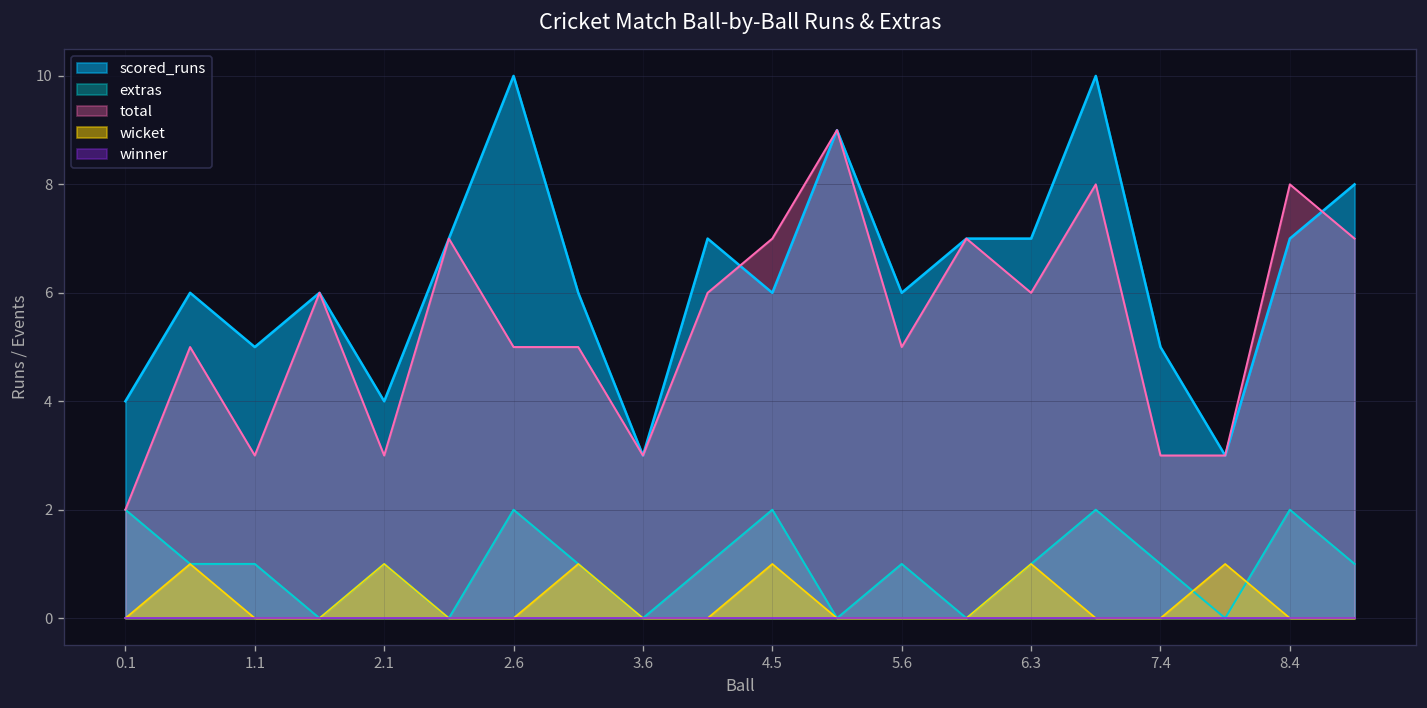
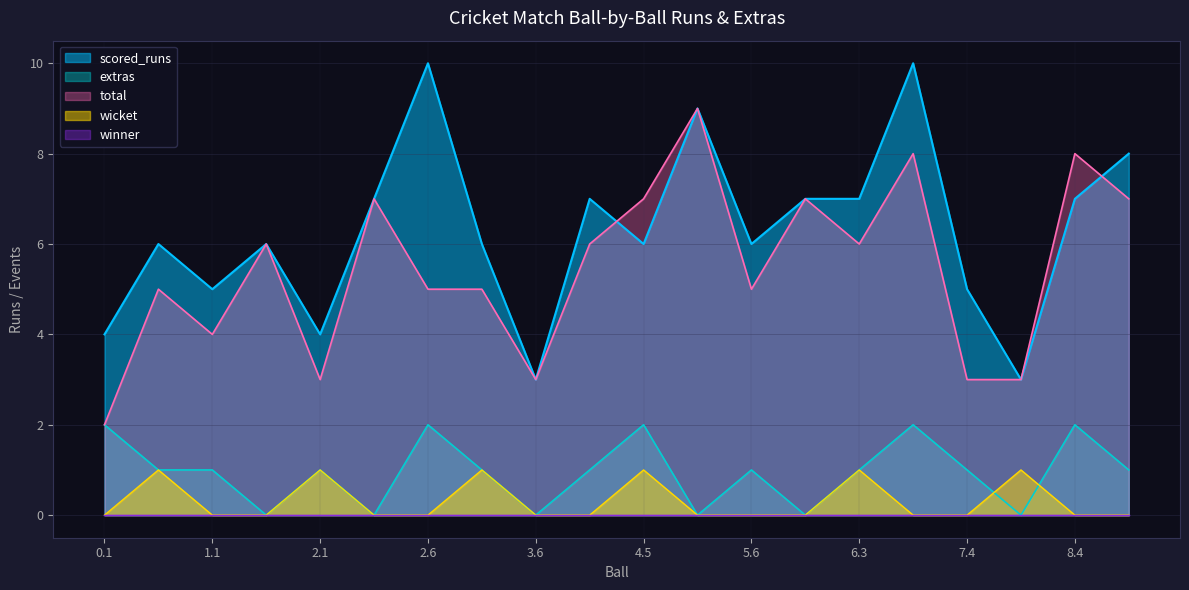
  {
    "total": {
-     "1.1": 3,
+     "1.1": 4,
      "2.1": 3,
      "2.6": 5,
      "4.5": 7,
      "5.6": 5,
      "6.3": 6,
      "7.4": 3,
      "8.4": 8
    },
    "wicket": {
      "4.5": 1
    },
    "winner": {
      "2.1": 0,
      "4.5": 0,
      "6.3": 0
    }
  }
